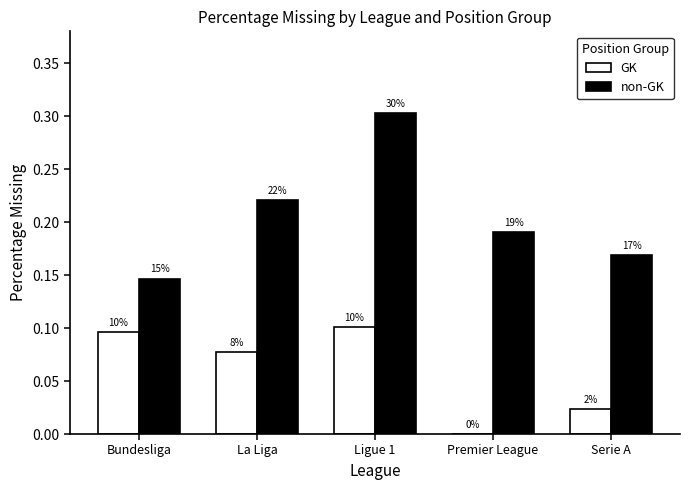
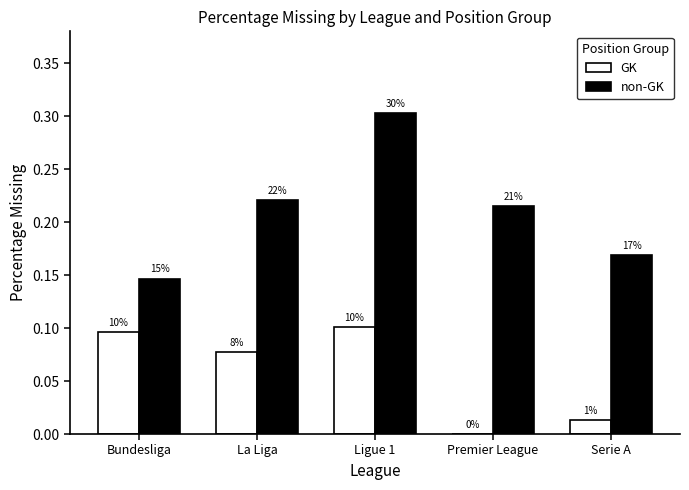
  {
    "GK": {
      "Bundesliga": "10%",
      "La Liga": "8%",
      "Ligue 1": "10%",
      "Premier League": "0%",
-     "Serie A": "2%"
+     "Serie A": "1%"
    },
    "non-GK": {
      "Bundesliga": "15%",
      "La Liga": "22%",
      "Ligue 1": "30%",
-     "Premier League": "19%",
+     "Premier League": "21%",
      "Serie A": "17%"
    }
  }
